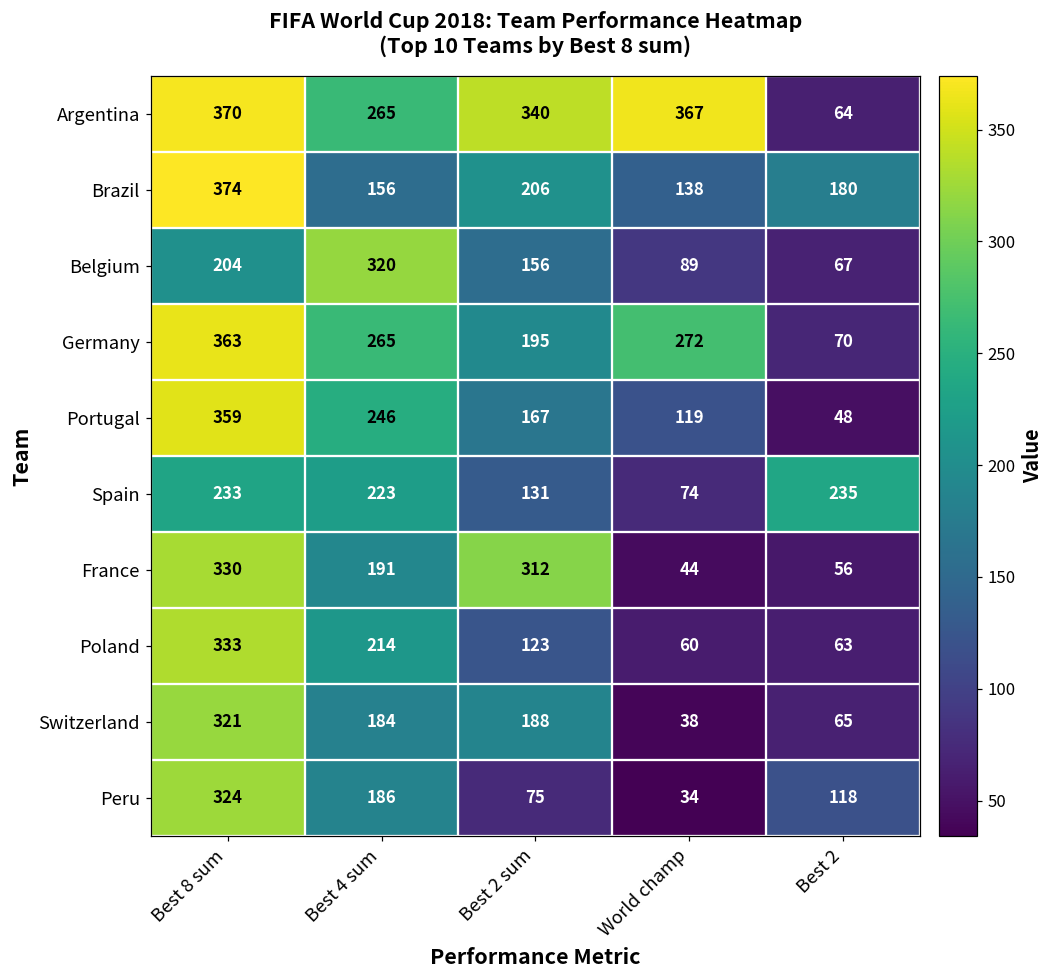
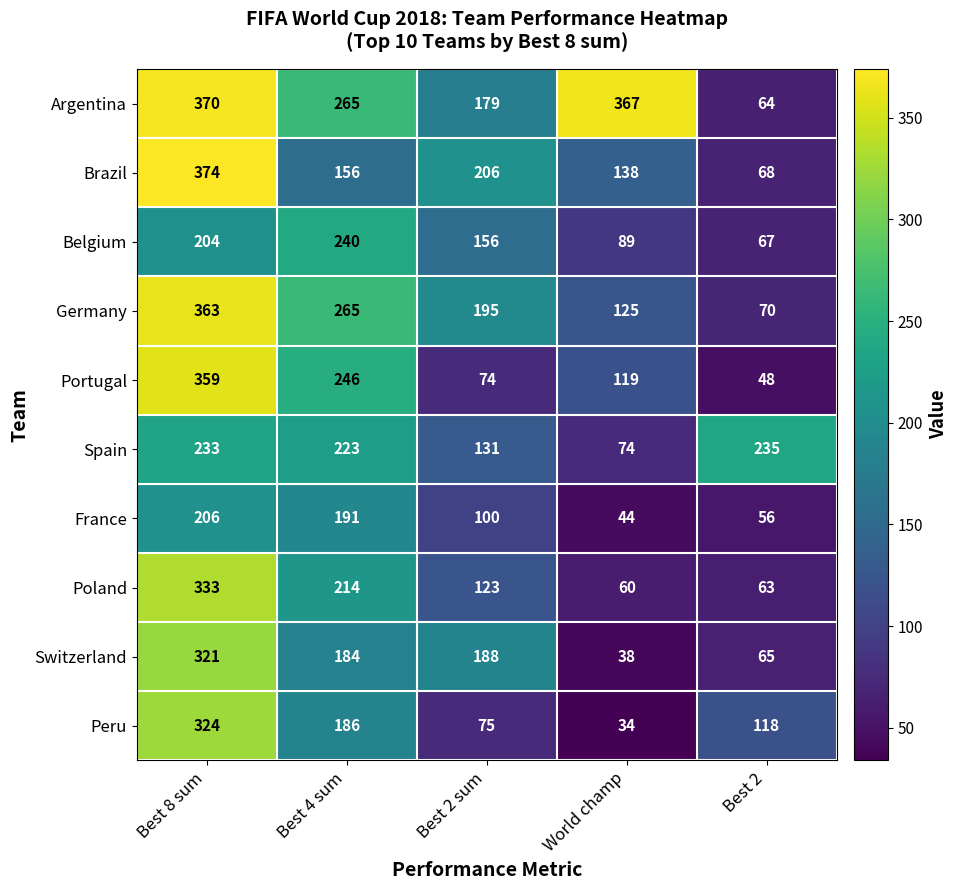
  {
    "Argentina": {
-     "Best 2 sum": 340
+     "Best 2 sum": 179
    },
    "Brazil": {
-     "Best 2": 180
+     "Best 2": 68
    },
    "Belgium": {
-     "Best 4 sum": 320
+     "Best 4 sum": 240
    },
    "Germany": {
-     "World champ": 272
+     "World champ": 125
    },
    "Portugal": {
-     "Best 2 sum": 167
+     "Best 2 sum": 74
    },
    "France": {
-     "Best 8 sum": 330,
-     "Best 2 sum": 312
+     "Best 8 sum": 206,
+     "Best 2 sum": 100
    }
  }
